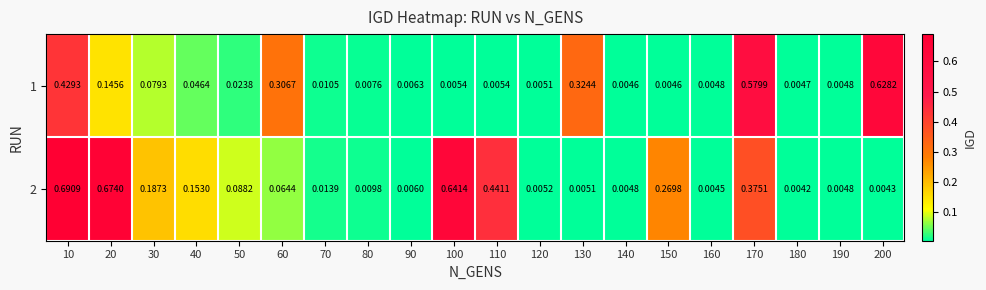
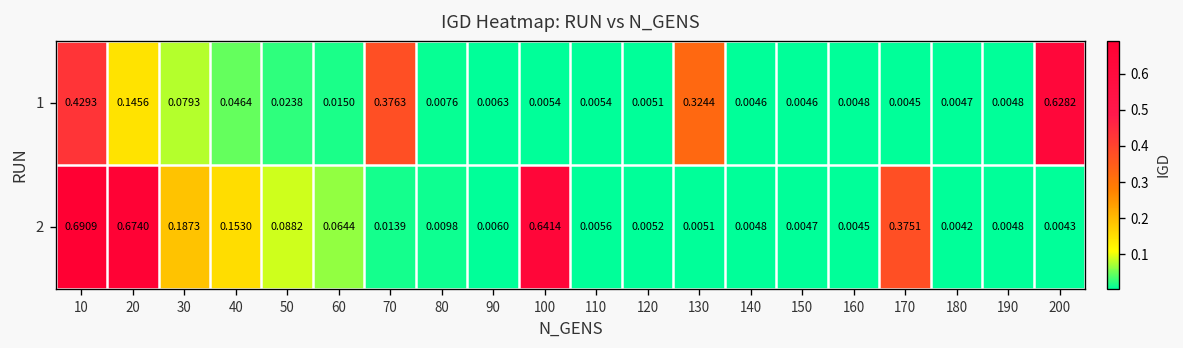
  {
    "1": {
      "10": 0.4293,
      "20": 0.1456,
      "30": 0.0793,
      "40": 0.0464,
      "50": 0.0238,
-     "60": 0.3067,
-     "70": 0.0105,
+     "60": 0.0150,
+     "70": 0.3763,
      "80": 0.0076,
      "90": 0.0063,
      "100": 0.0054,
      "110": 0.0054,
      "120": 0.0051,
      "130": 0.3244,
      "140": 0.0046,
      "150": 0.0046,
      "160": 0.0048,
-     "170": 0.5799,
+     "170": 0.0045,
      "180": 0.0047,
      "190": 0.0048,
      "200": 0.6282
    },
    "2": {
      "10": 0.6909,
      "20": 0.6740,
      "30": 0.1873,
      "40": 0.1530,
      "50": 0.0882,
      "60": 0.0644,
      "70": 0.0139,
      "80": 0.0098,
      "90": 0.0060,
      "100": 0.6414,
-     "110": 0.4411,
+     "110": 0.0056,
      "120": 0.0052,
      "130": 0.0051,
      "140": 0.0048,
-     "150": 0.2698,
+     "150": 0.0047,
      "160": 0.0045,
      "170": 0.3751,
      "180": 0.0042,
      "190": 0.0048,
      "200": 0.0043
    }
  }
